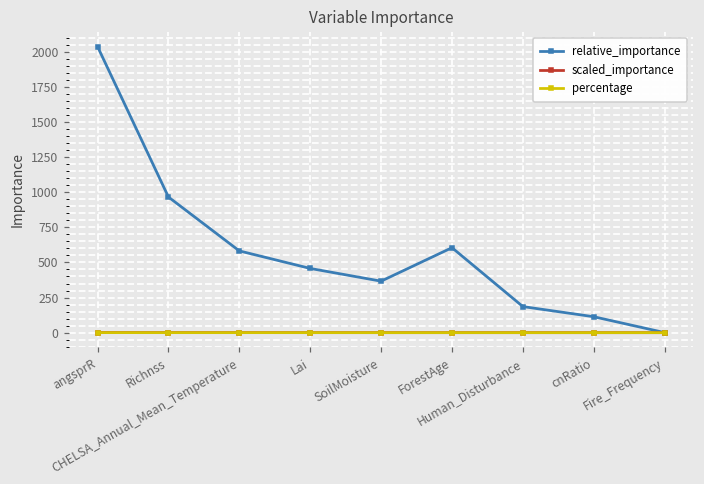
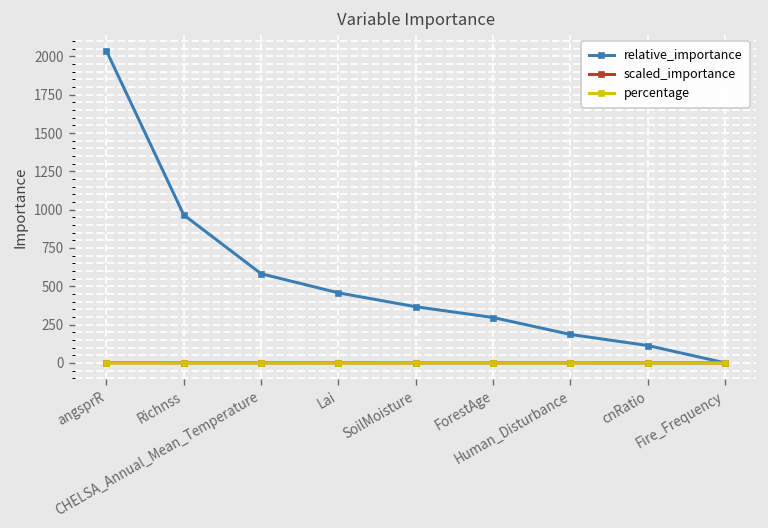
  {
    "relative_importance": {
      "angsprR": 2040,
      "Richnss": 970,
      "CHELSA_Annual_Mean_Temperature": 580,
      "Lai": 460,
      "SoilMoisture": 370,
-     "ForestAge": 610,
+     "ForestAge": 300,
      "Human_Disturbance": 190,
      "cnRatio": 110
    },
    "percentage": {
      "angsprR": 0,
      "Richnss": 0,
      "CHELSA_Annual_Mean_Temperature": 0,
      "Lai": 0,
      "SoilMoisture": 0,
      "ForestAge": 0,
      "Human_Disturbance": 0,
      "cnRatio": 0
    }
  }
